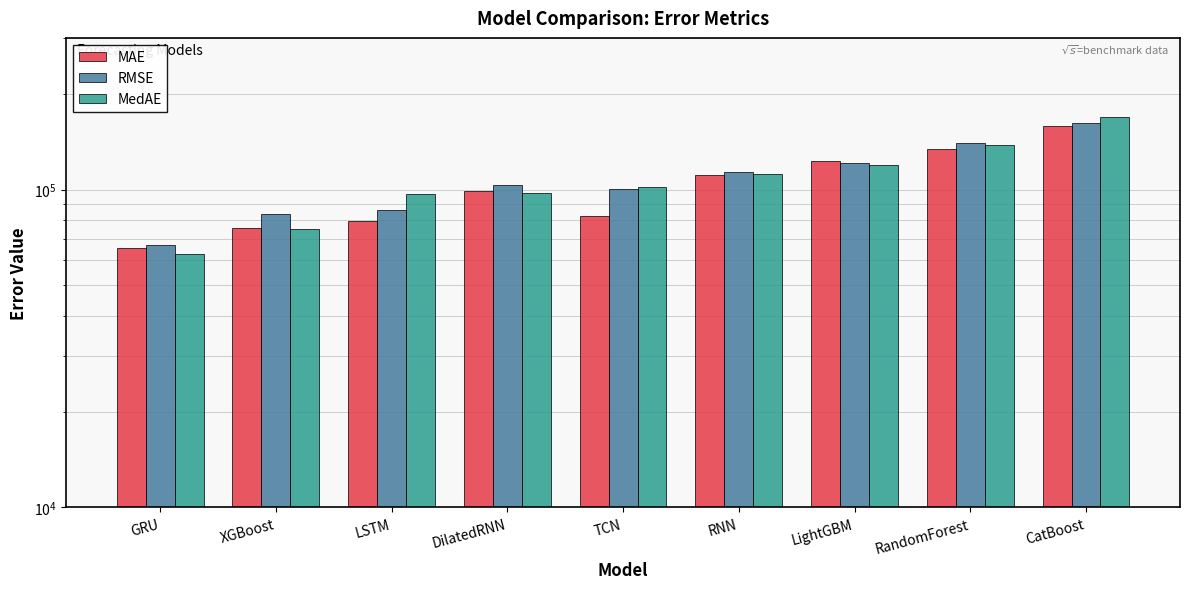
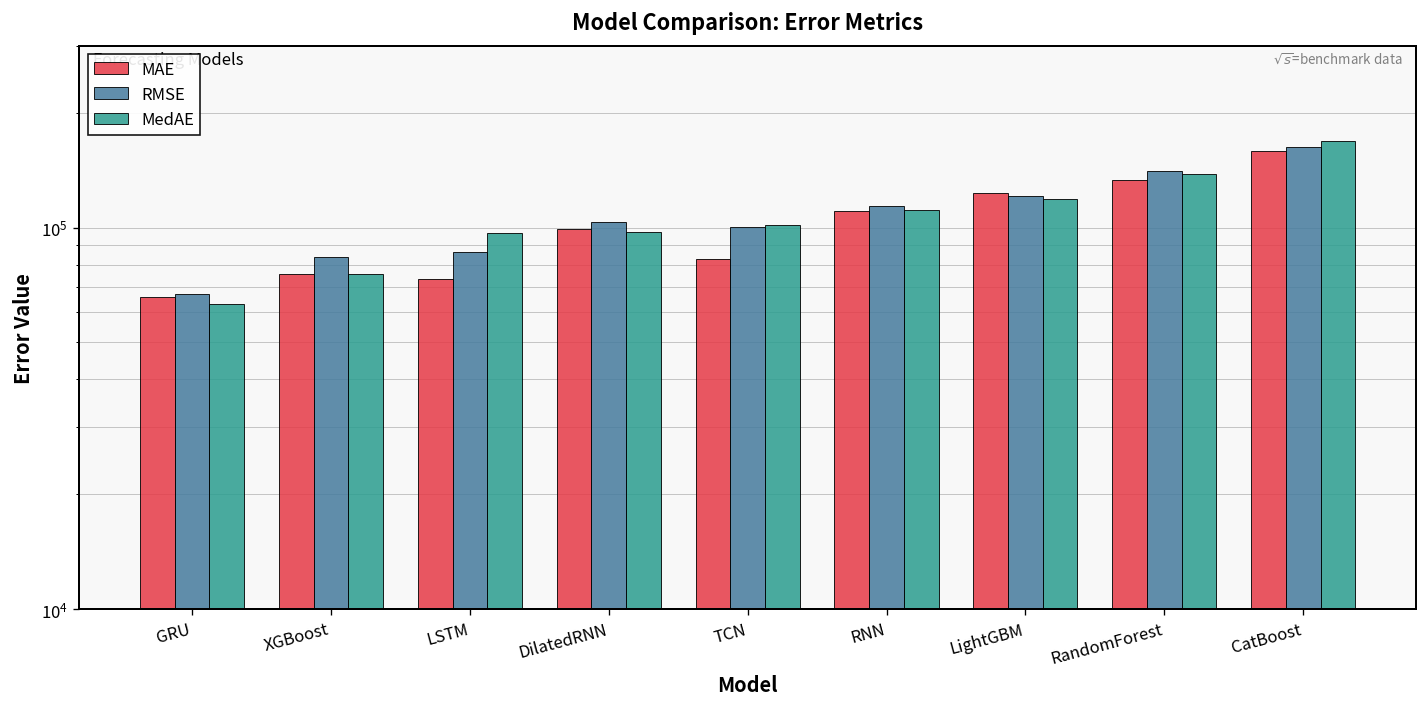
  {
    "MAE": {
      "GRU": 66000,
      "XGBoost": 76000,
-     "LSTM": 79000,
+     "LSTM": 73000,
      "DilatedRNN": 99000,
      "TCN": 83000,
      "RNN": 111000,
      "LightGBM": 123000,
      "RandomForest": 134000,
      "CatBoost": 160000
    }
  }
